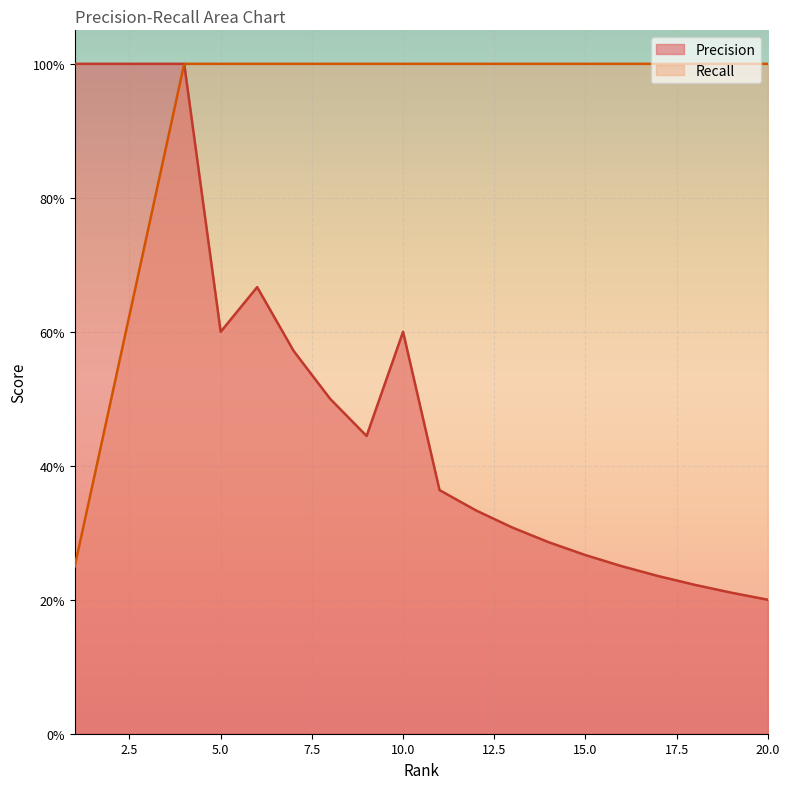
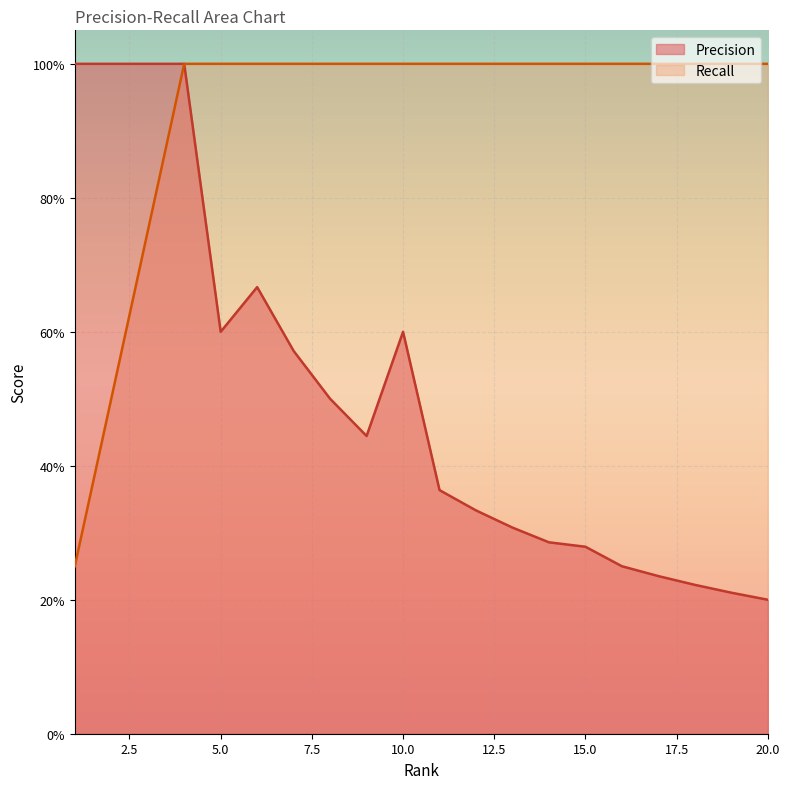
  {
    "Precision": {
      "5.0": "60%",
      "10.0": "60%",
-     "15.0": "27%",
+     "15.0": "28%",
      "20.0": "20%"
    },
    "Recall": {
      "5.0": "100%",
      "10.0": "100%",
      "15.0": "100%",
      "20.0": "100%"
    }
  }
